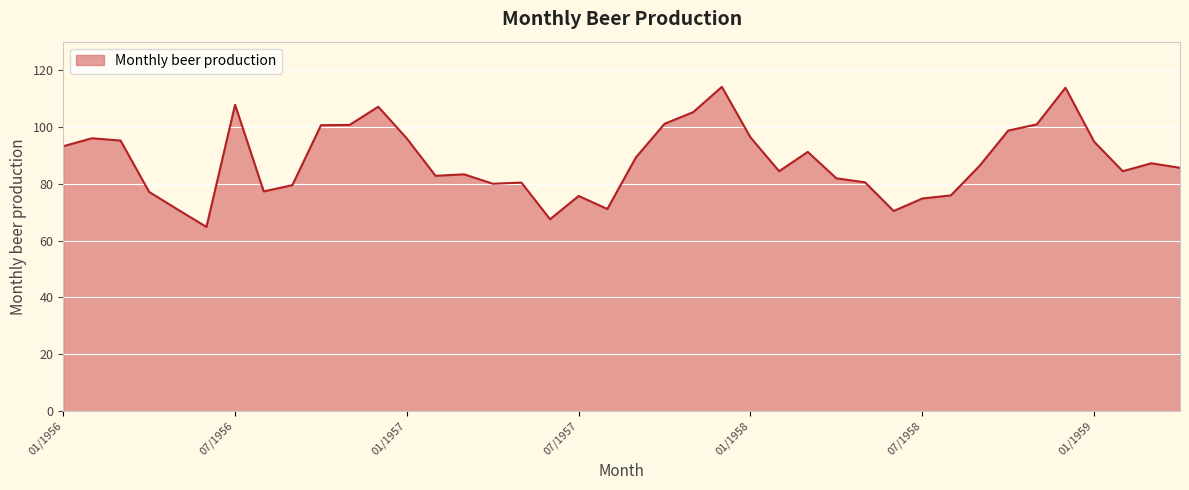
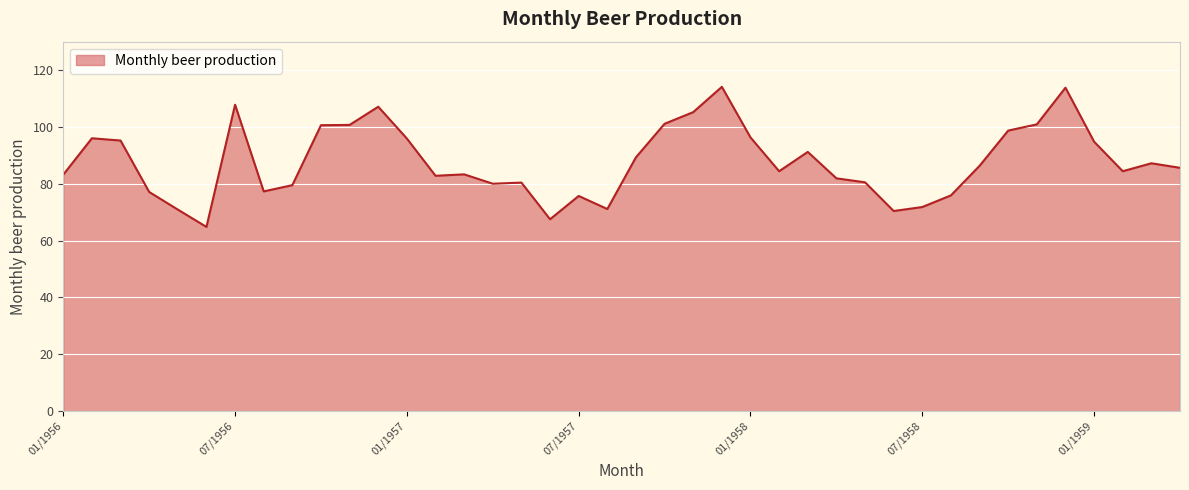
  {
-   "01/1956": 93,
+   "01/1956": 83,
    "07/1956": 108,
    "01/1957": 96,
    "07/1957": 76,
    "01/1958": 96,
-   "07/1958": 75,
+   "07/1958": 72,
    "01/1959": 95
  }
